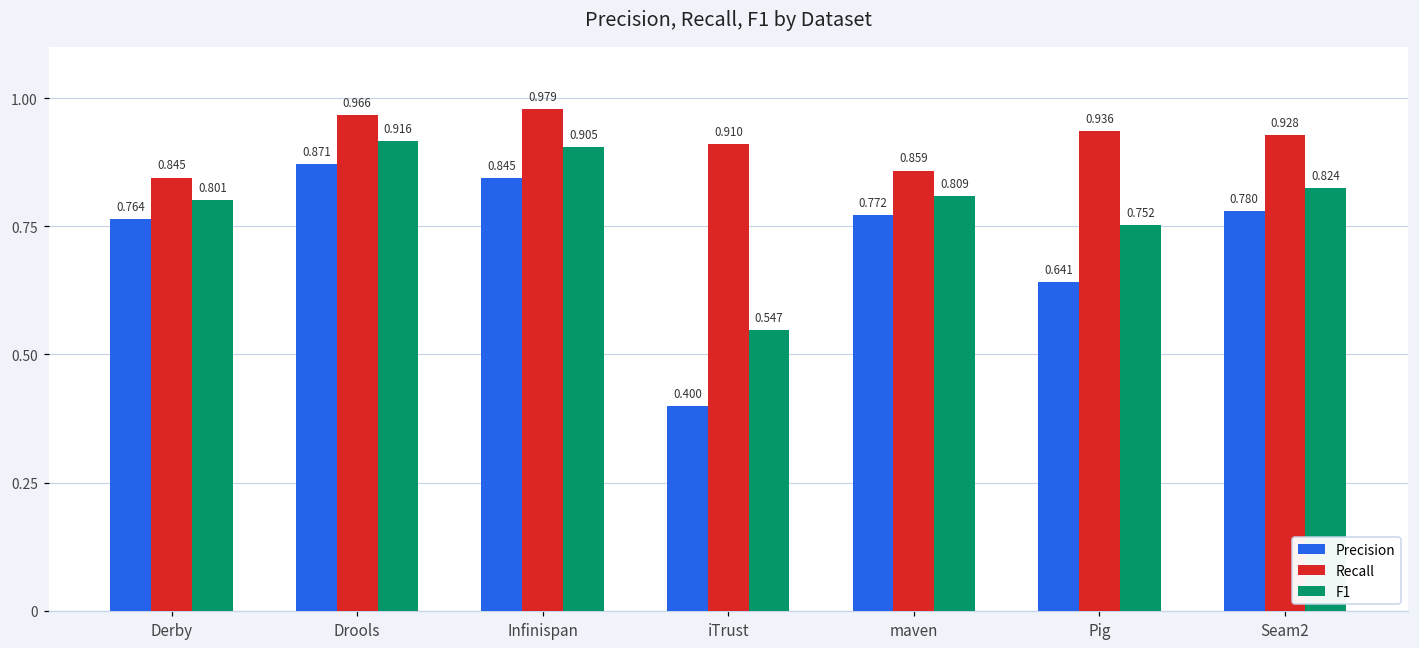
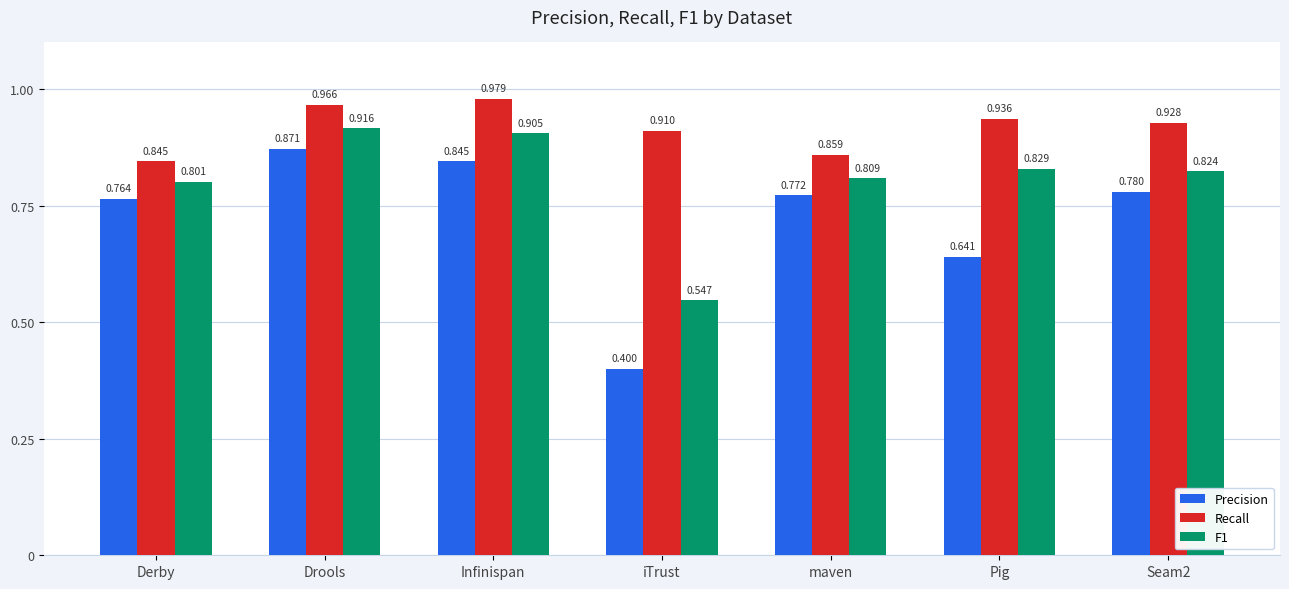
  {
    "Precision": {
      "Derby": 0.764,
      "Drools": 0.871,
      "Infinispan": 0.845,
      "iTrust": 0.400,
      "maven": 0.772,
      "Pig": 0.641,
      "Seam2": 0.780
    },
    "Recall": {
      "Derby": 0.845,
      "Drools": 0.966,
      "Infinispan": 0.979,
      "iTrust": 0.910,
      "maven": 0.859,
      "Pig": 0.936,
      "Seam2": 0.928
    },
    "F1": {
      "Derby": 0.801,
      "Drools": 0.916,
      "Infinispan": 0.905,
      "iTrust": 0.547,
      "maven": 0.809,
-     "Pig": 0.752,
+     "Pig": 0.829,
      "Seam2": 0.824
    }
  }
